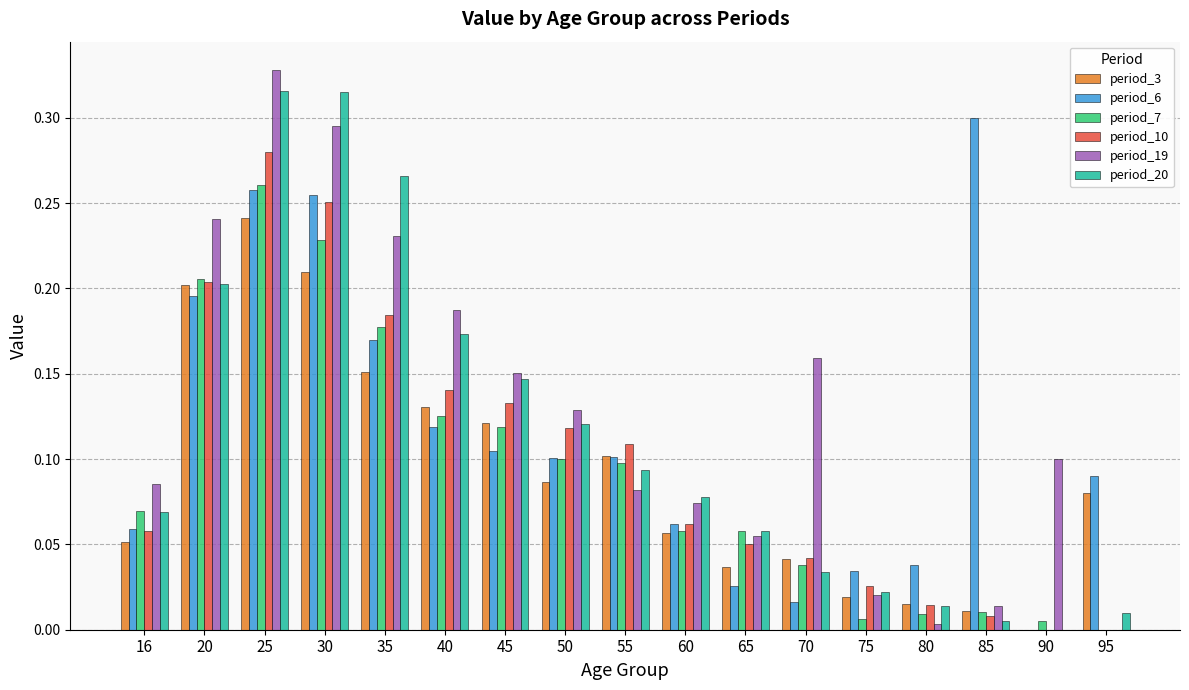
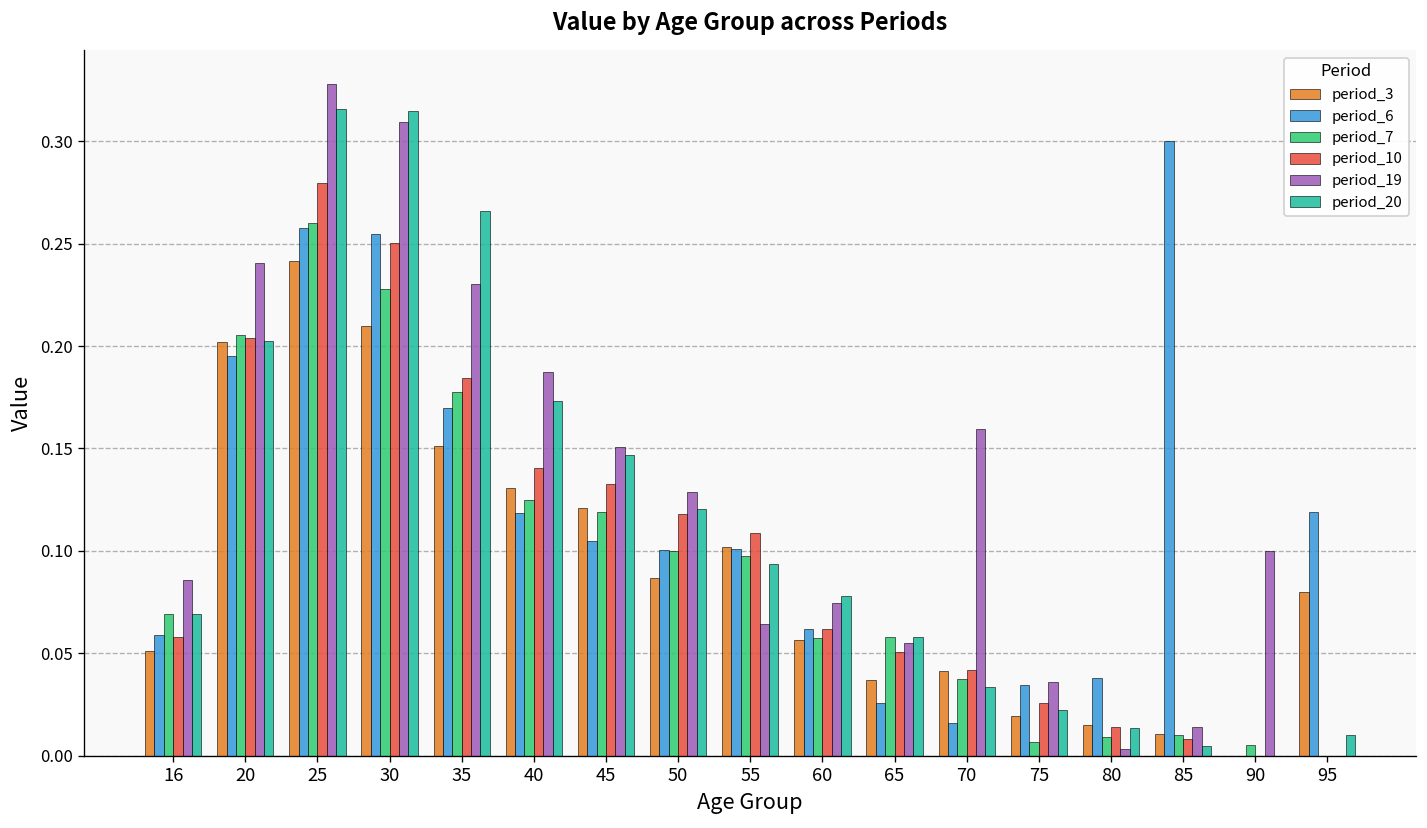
  {
    "period_6": {
      "16": 0.059,
      "20": 0.195,
      "25": 0.258,
      "30": 0.255,
      "35": 0.170,
      "40": 0.119,
      "45": 0.105,
      "50": 0.100,
      "55": 0.101,
      "60": 0.062,
      "65": 0.026,
      "70": 0.016,
      "75": 0.034,
      "80": 0.038,
      "85": 0.300,
      "90": 0.000,
-     "95": 0.090
+     "95": 0.119
    },
    "period_19": {
      "16": 0.086,
      "20": 0.241,
      "25": 0.328,
-     "30": 0.295,
+     "30": 0.309,
      "35": 0.231,
      "40": 0.187,
      "45": 0.151,
      "50": 0.129,
-     "55": 0.082,
+     "55": 0.064,
      "60": 0.074,
      "65": 0.055,
      "70": 0.159,
-     "75": 0.020,
+     "75": 0.036,
      "80": 0.003,
      "85": 0.014,
      "90": 0.100,
      "95": 0.000
    }
  }
